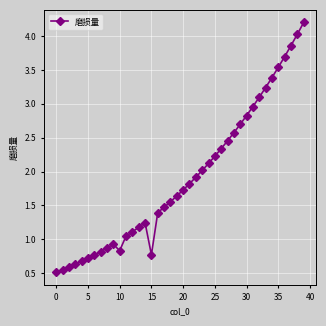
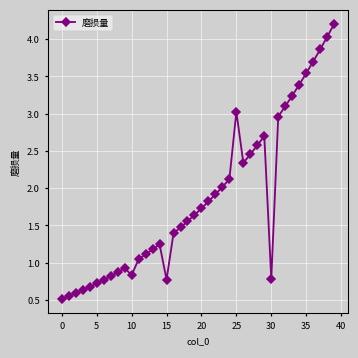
  {
    "0": 0.5,
    "5": 0.7,
    "10": 0.8,
    "15": 0.8,
    "20": 1.7,
-   "25": 2.2,
-   "30": 2.8,
+   "25": 3.0,
+   "30": 0.8,
    "35": 3.5
  }
